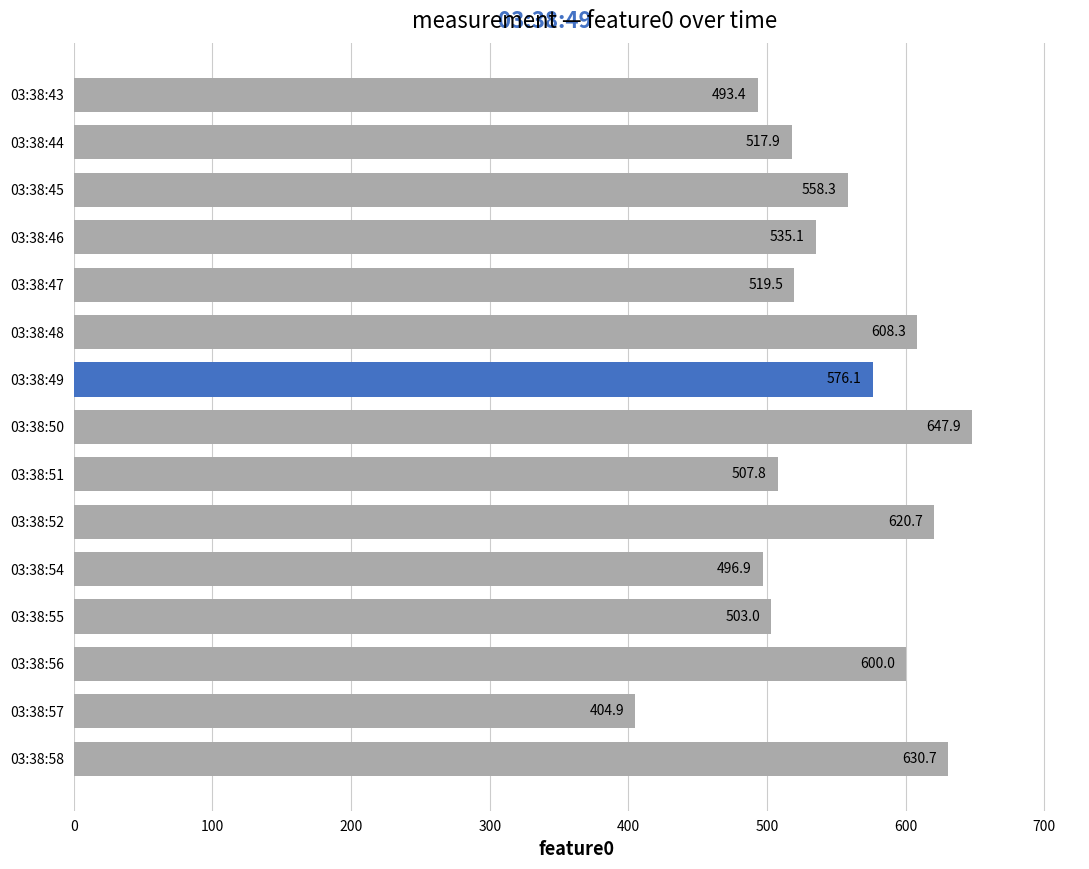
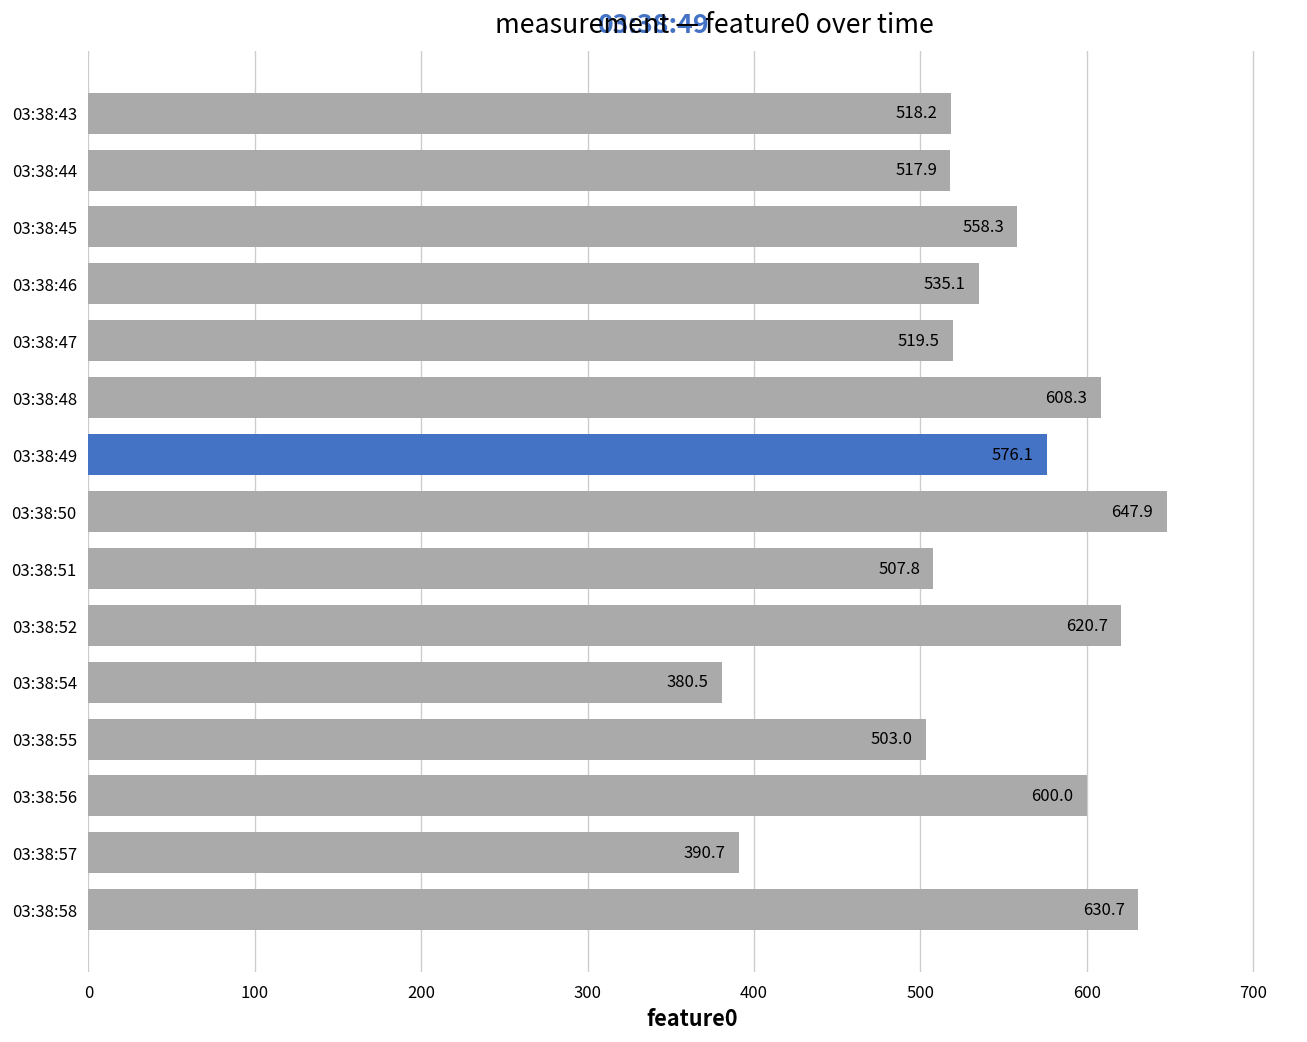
  {
-   "03:38:43": 493.4,
+   "03:38:43": 518.2,
    "03:38:44": 517.9,
    "03:38:45": 558.3,
    "03:38:46": 535.1,
    "03:38:47": 519.5,
    "03:38:48": 608.3,
    "03:38:49": 576.1,
    "03:38:50": 647.9,
    "03:38:51": 507.8,
    "03:38:52": 620.7,
-   "03:38:54": 496.9,
+   "03:38:54": 380.5,
    "03:38:55": 503.0,
    "03:38:56": 600.0,
-   "03:38:57": 404.9,
+   "03:38:57": 390.7,
    "03:38:58": 630.7
  }
